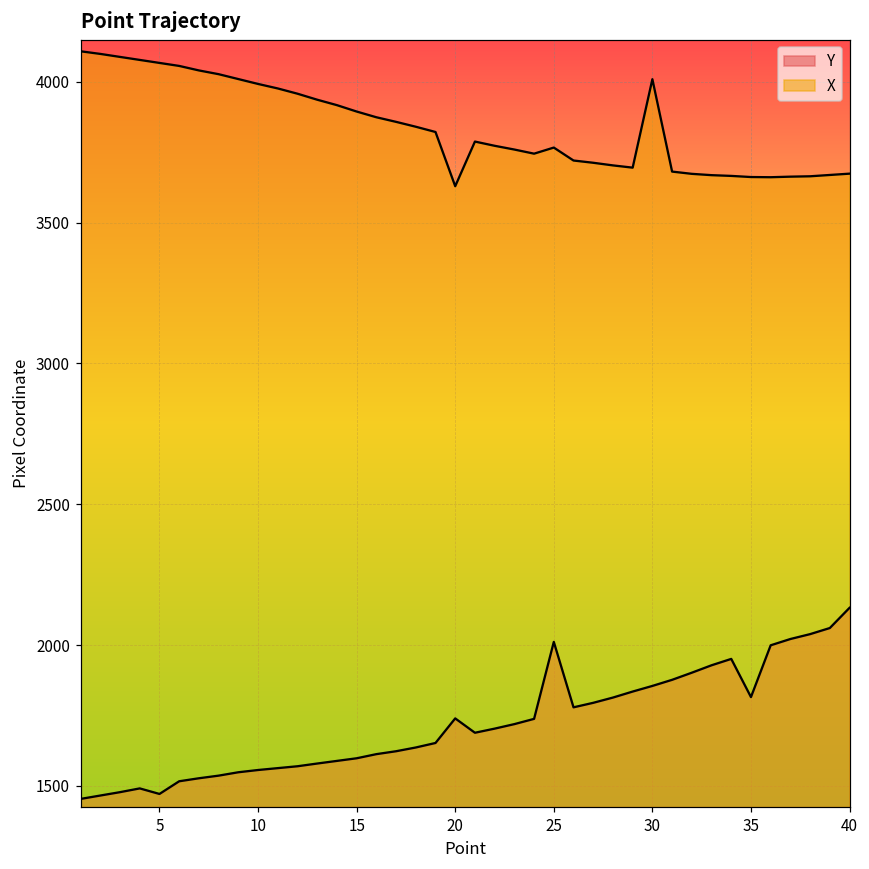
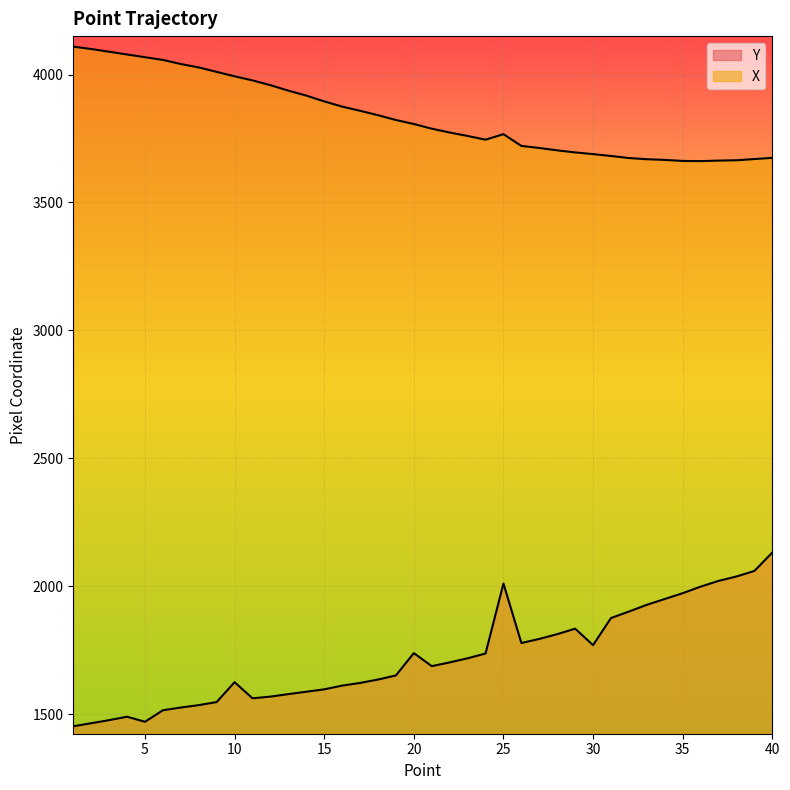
  {
    "Y": {
      "5": 1470,
-     "10": 1560,
+     "10": 1630,
      "15": 1600,
      "20": 1740,
      "25": 2010,
-     "30": 1850,
-     "35": 1820,
+     "30": 1770,
+     "35": 1970,
      "40": 2130
    },
    "X": {
      "5": 4070,
      "10": 3990,
      "15": 3900,
-     "20": 3630,
+     "20": 3810,
      "25": 3770,
-     "30": 4010,
+     "30": 3690,
      "35": 3660,
      "40": 3670
    }
  }
